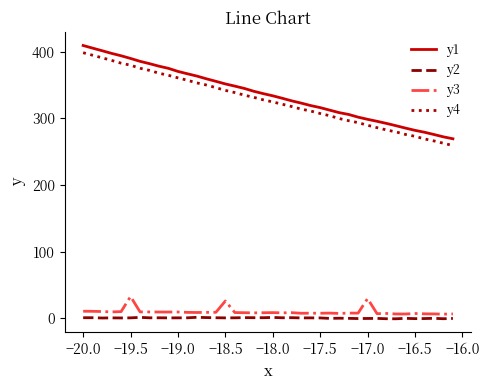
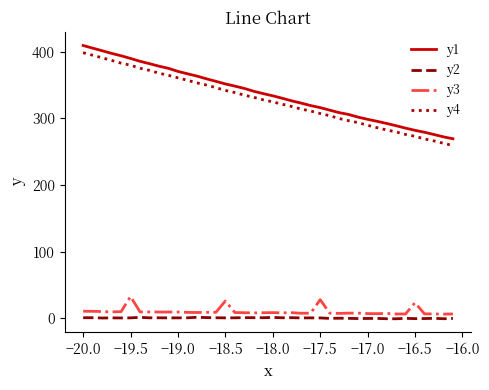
  {
    "y3": {
      "−20.0": 10,
      "−19.5": 30,
      "−19.0": 10,
      "−18.5": 30,
      "−18.0": 10,
-     "−17.5": 10,
-     "−17.0": 30,
-     "−16.5": 10
+     "−17.5": 30,
+     "−17.0": 10,
+     "−16.5": 20
    }
  }
